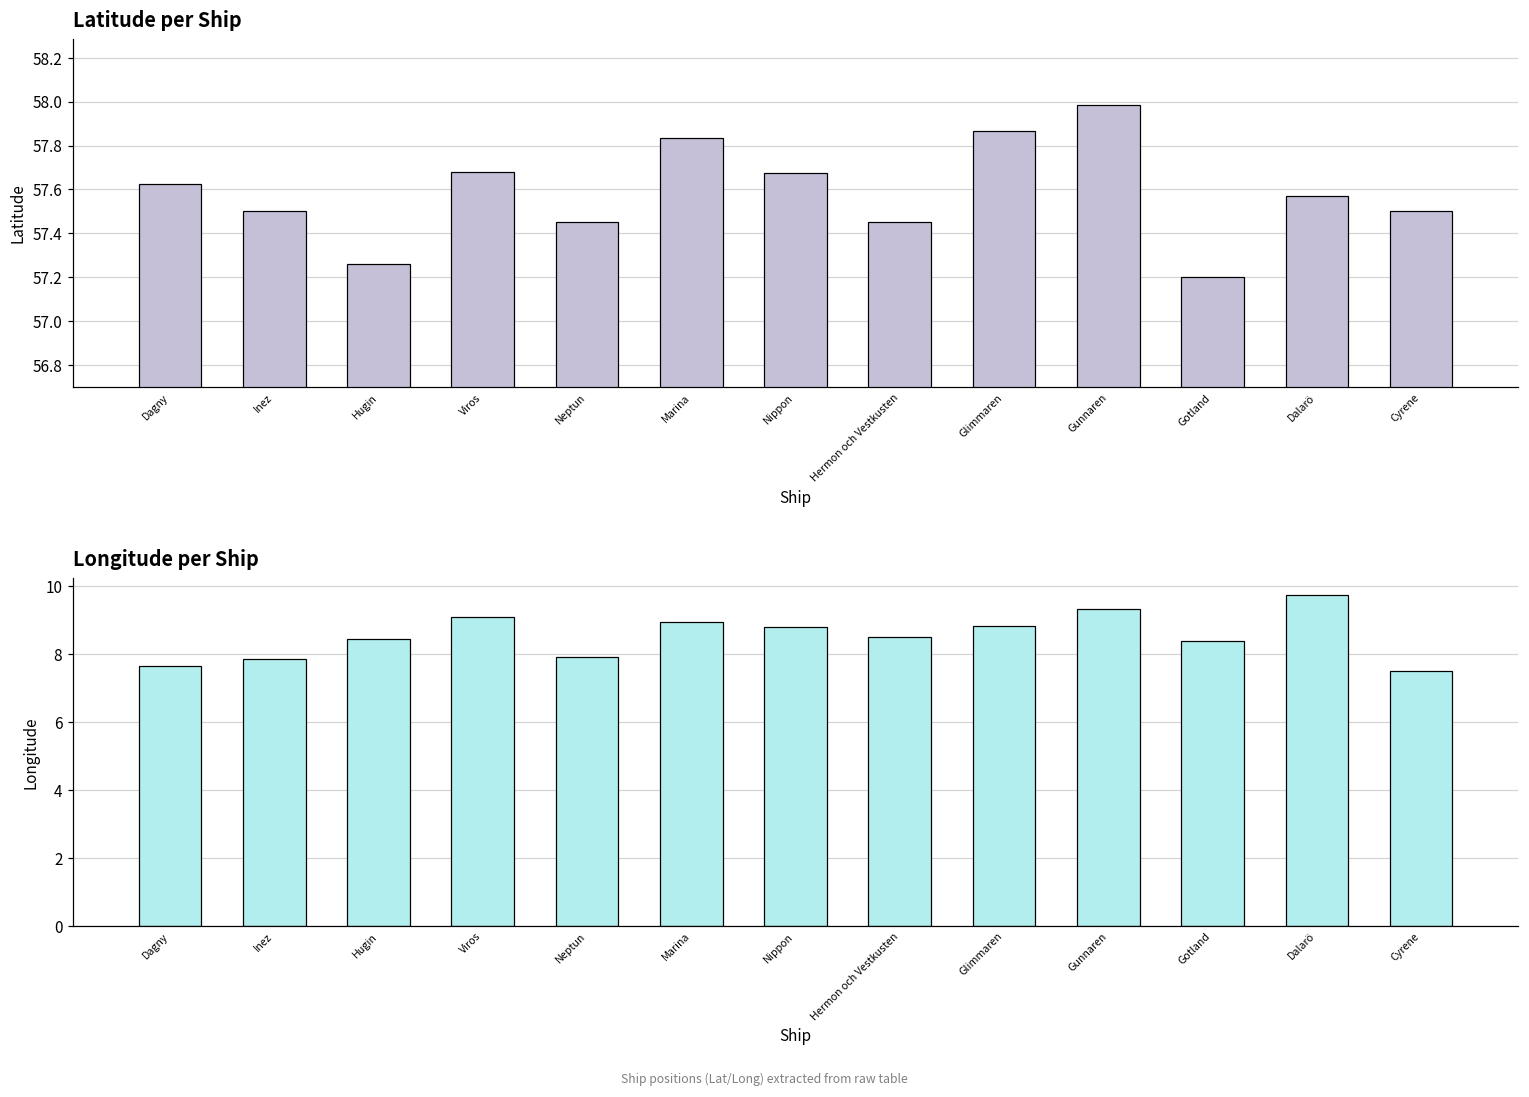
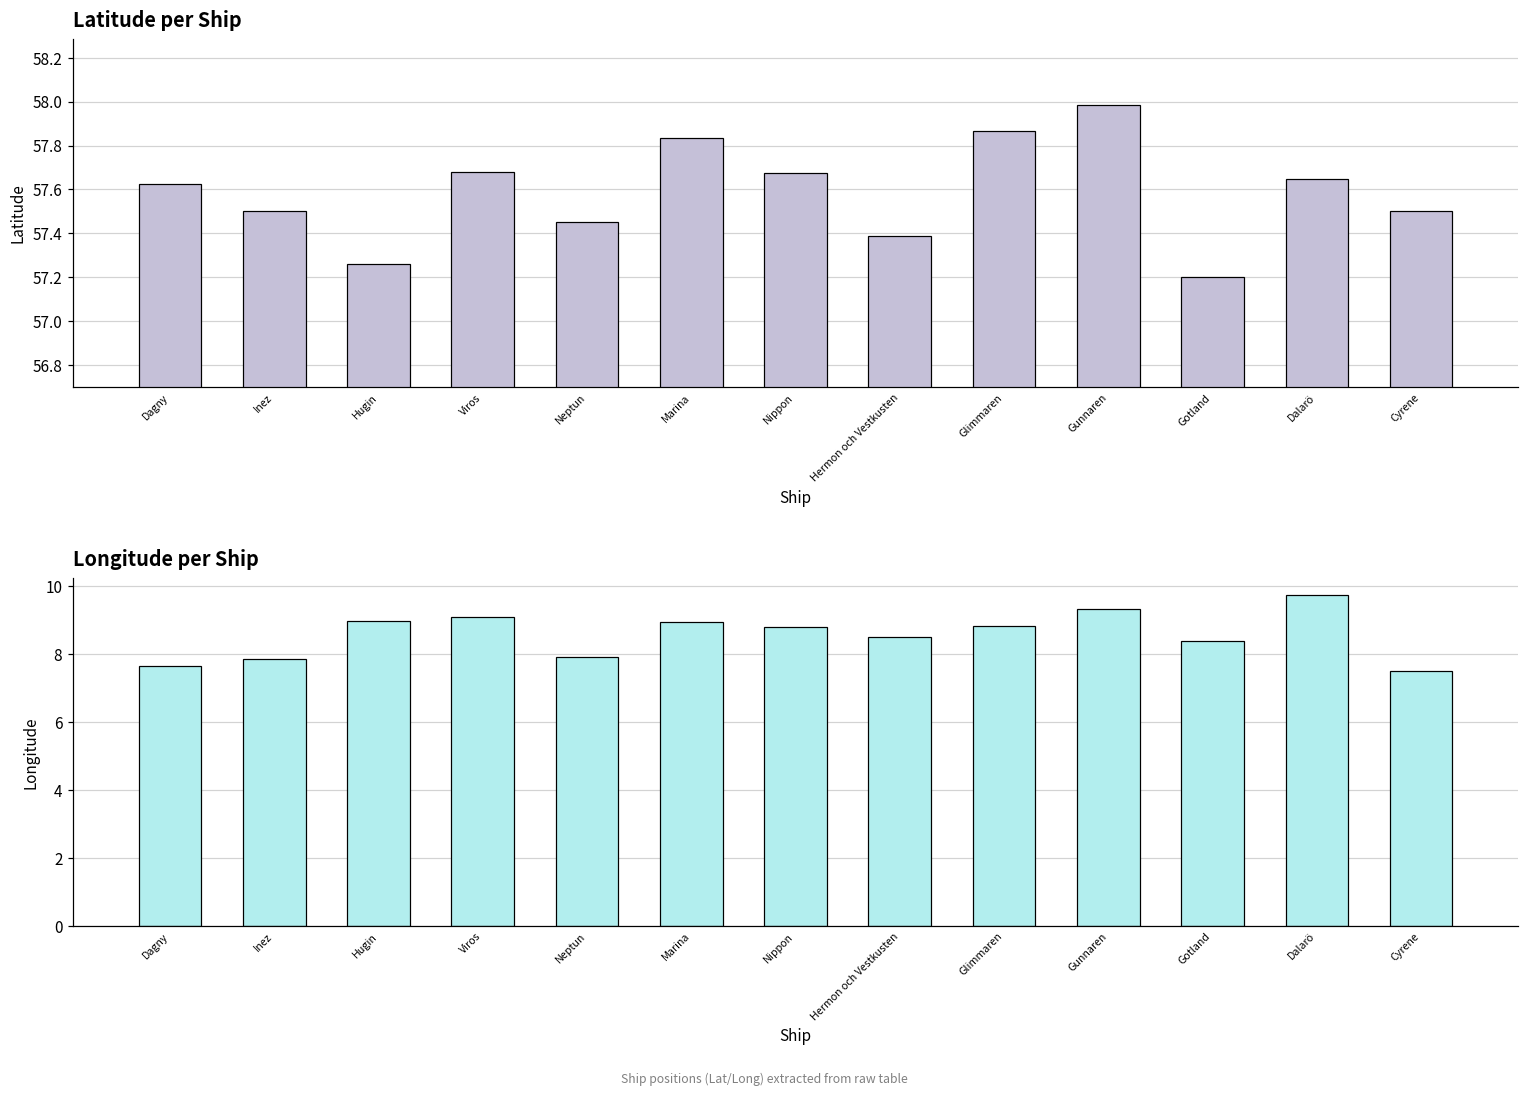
  {
    "Latitude per Ship": {
      "Dagny": 57.63,
      "Inez": 57.50,
      "Hugin": 57.26,
      "Viros": 57.68,
      "Neptun": 57.45,
      "Marina": 57.83,
      "Nippon": 57.68,
-     "Hermon och Vestkusten": 57.45,
+     "Hermon och Vestkusten": 57.39,
      "Glimmaren": 57.87,
      "Gunnaren": 57.98,
      "Gotland": 57.20,
-     "Dalarö": 57.57,
+     "Dalarö": 57.65,
      "Cyrene": 57.50
    },
    "Longitude per Ship": {
      "Dagny": 7.6,
      "Inez": 7.9,
-     "Hugin": 8.5,
+     "Hugin": 9.0,
      "Viros": 9.1,
      "Neptun": 7.9,
      "Marina": 9.0,
      "Nippon": 8.8,
      "Hermon och Vestkusten": 8.5,
      "Glimmaren": 8.8,
      "Gunnaren": 9.3,
      "Gotland": 8.4,
      "Dalarö": 9.7,
      "Cyrene": 7.5
    }
  }
